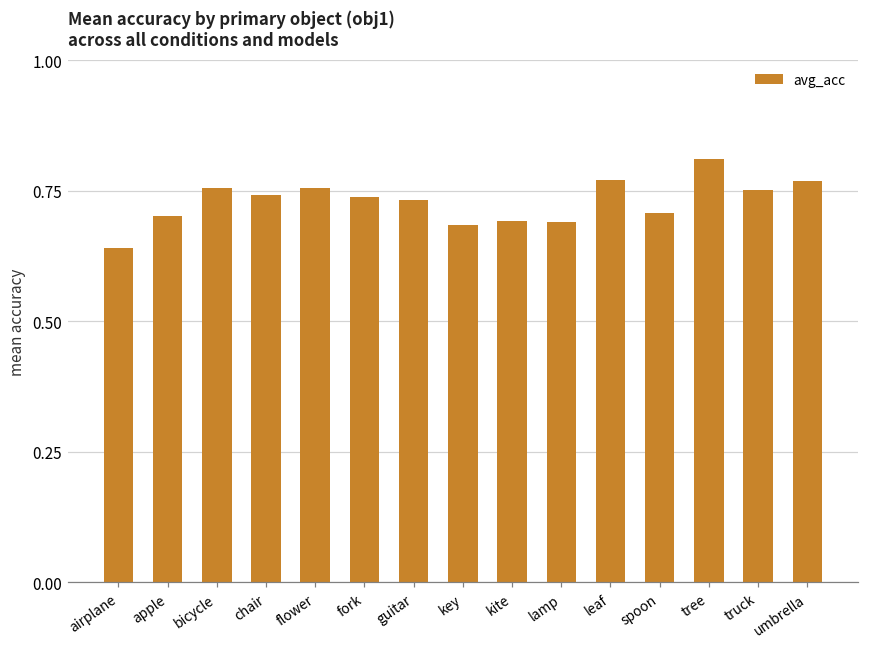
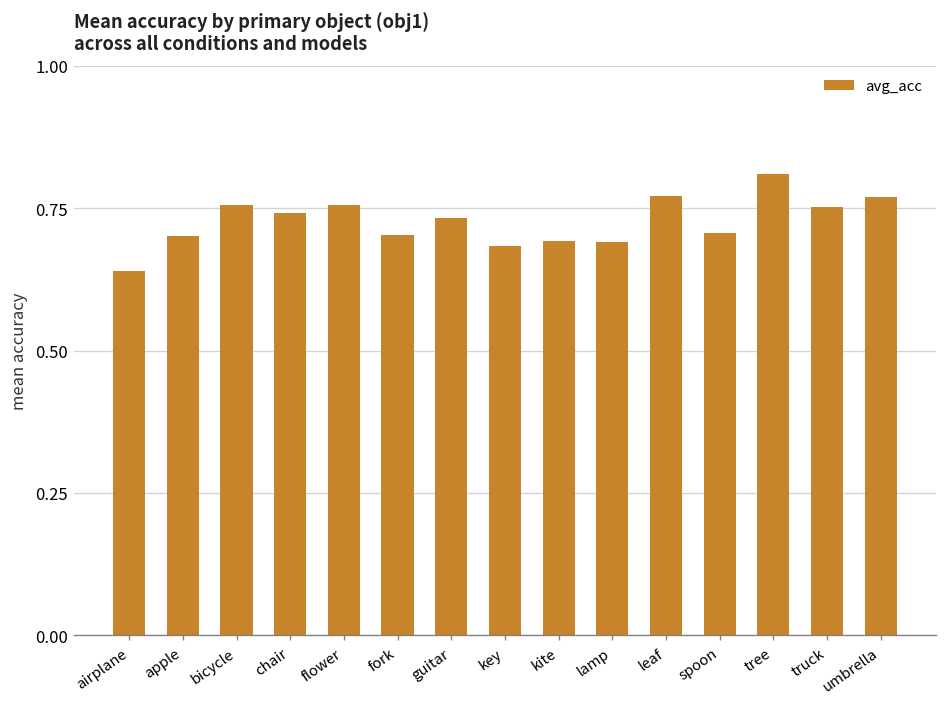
  {
    "airplane": 0.64,
    "apple": 0.70,
    "bicycle": 0.76,
    "chair": 0.74,
    "flower": 0.76,
-   "fork": 0.74,
+   "fork": 0.70,
    "guitar": 0.73,
    "key": 0.68,
    "kite": 0.69,
    "lamp": 0.69,
    "leaf": 0.77,
    "spoon": 0.71,
    "tree": 0.81,
    "truck": 0.75,
    "umbrella": 0.77
  }
